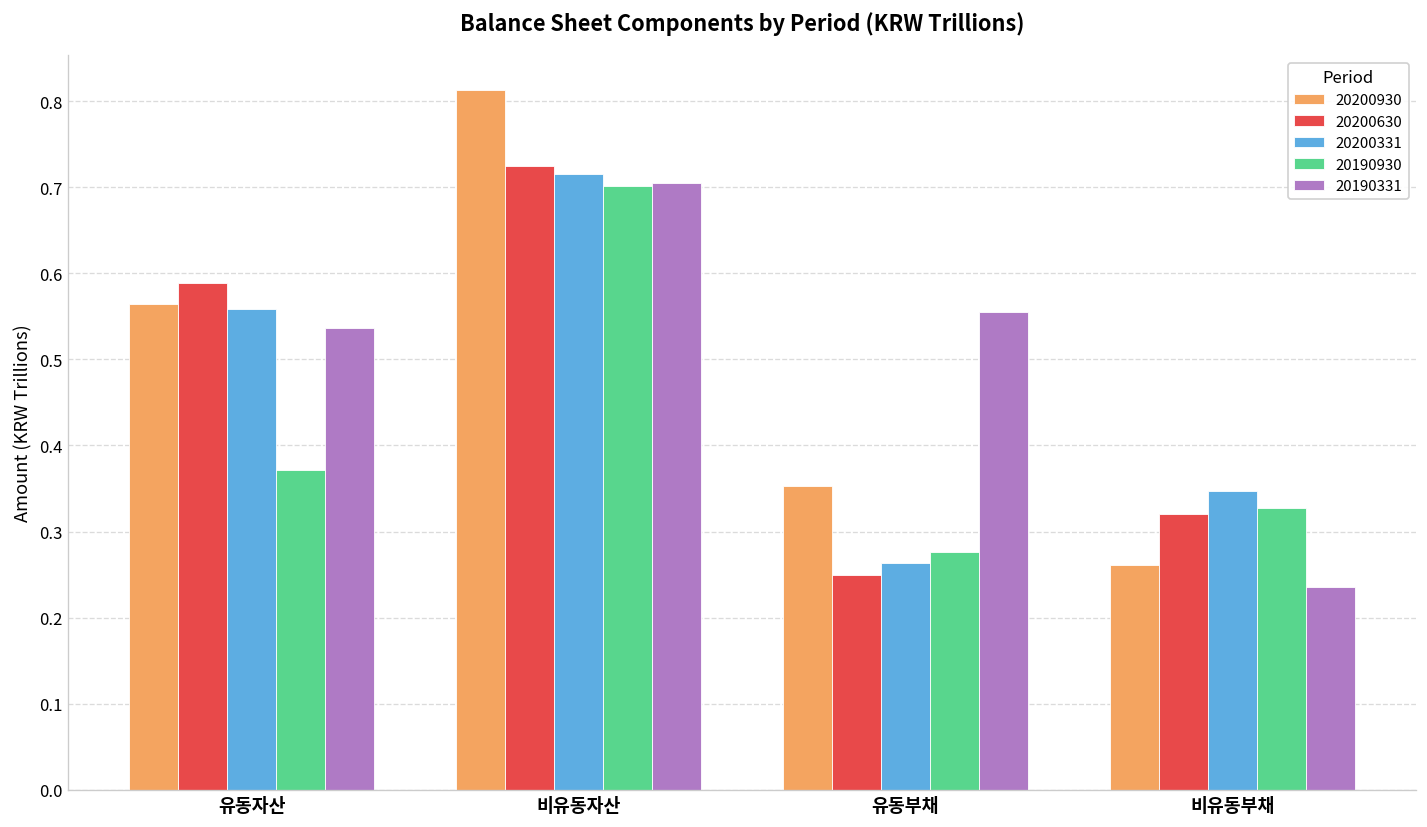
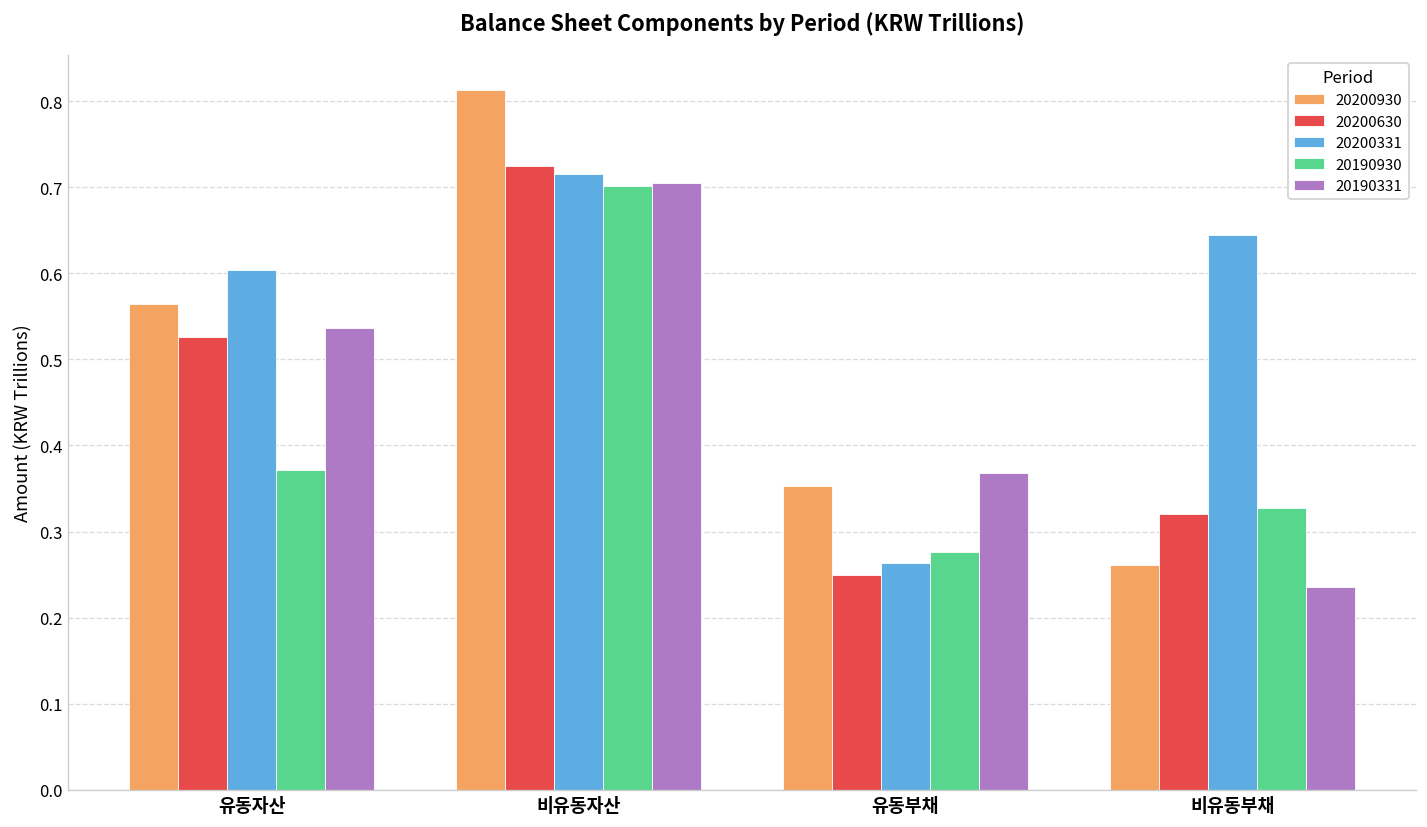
  {
    "20200930": {
      "유동자산": 0.56,
      "비유동자산": 0.81,
      "유동부채": 0.35,
      "비유동부채": 0.26
    },
    "20200630": {
-     "유동자산": 0.59,
+     "유동자산": 0.53,
      "비유동자산": 0.73,
      "유동부채": 0.25,
      "비유동부채": 0.32
    },
    "20200331": {
-     "유동자산": 0.56,
+     "유동자산": 0.60,
      "비유동자산": 0.72,
      "유동부채": 0.26,
-     "비유동부채": 0.35
+     "비유동부채": 0.64
    },
    "20190930": {
      "유동자산": 0.37,
      "비유동자산": 0.70,
      "유동부채": 0.28,
      "비유동부채": 0.33
    },
    "20190331": {
      "유동자산": 0.54,
      "비유동자산": 0.70,
-     "유동부채": 0.55,
+     "유동부채": 0.37,
      "비유동부채": 0.24
    }
  }
